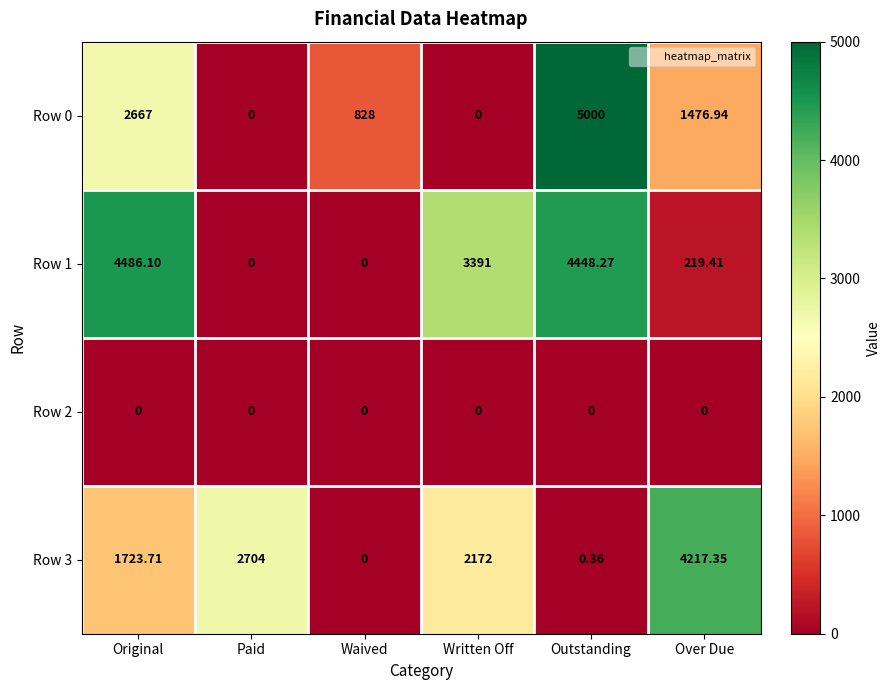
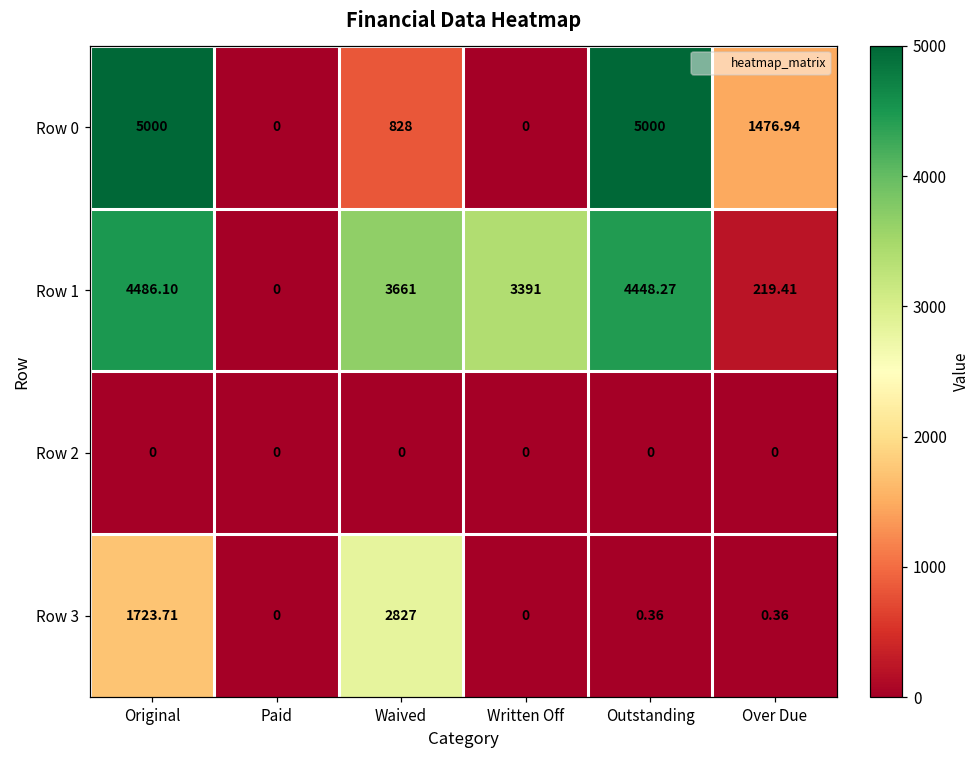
  {
    "Row 0": {
-     "Original": 2667,
+     "Original": 5000,
      "Paid": 0,
      "Waived": 828,
      "Written Off": 0,
      "Outstanding": 5000,
      "Over Due": 1476.94
    },
    "Row 1": {
      "Original": 4486.10,
      "Paid": 0,
-     "Waived": 0,
+     "Waived": 3661,
      "Written Off": 3391,
      "Outstanding": 4448.27,
      "Over Due": 219.41
    },
    "Row 2": {
      "Original": 0,
      "Paid": 0,
      "Waived": 0,
      "Written Off": 0,
      "Outstanding": 0,
      "Over Due": 0
    },
    "Row 3": {
      "Original": 1723.71,
-     "Paid": 2704,
-     "Waived": 0,
-     "Written Off": 2172,
+     "Paid": 0,
+     "Waived": 2827,
+     "Written Off": 0,
      "Outstanding": 0.36,
-     "Over Due": 4217.35
+     "Over Due": 0.36
    }
  }
